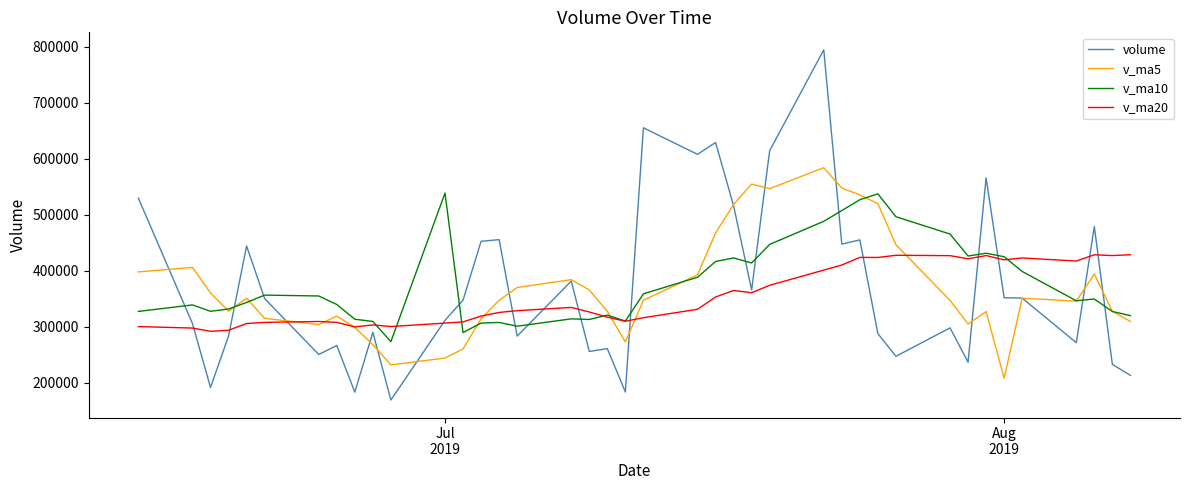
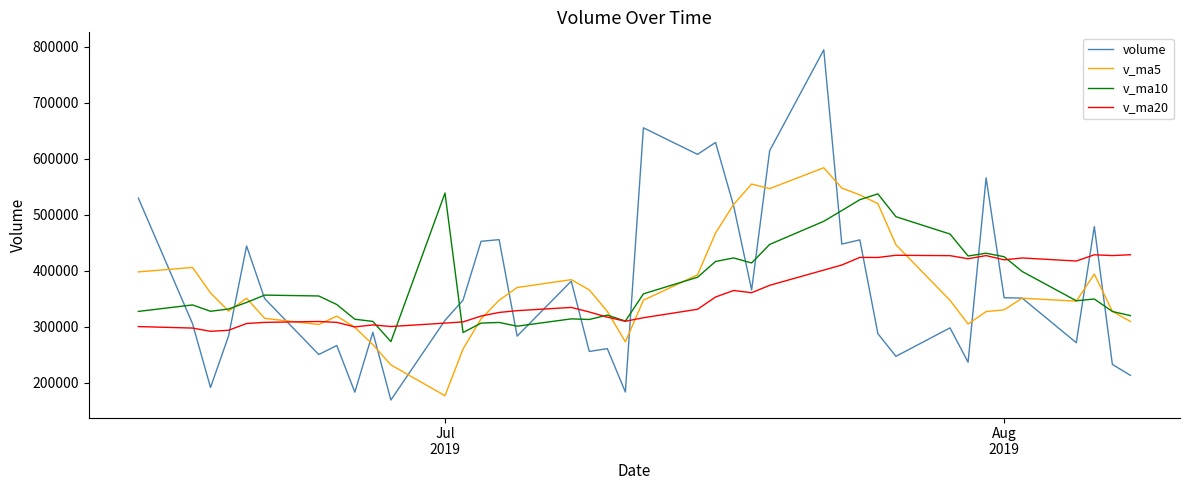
  {
    "volume": {
      "Jul 2019": 310000,
      "Aug 2019": 350000
    },
    "v_ma5": {
-     "Jul 2019": 240000,
-     "Aug 2019": 210000
+     "Jul 2019": 180000,
+     "Aug 2019": 330000
    },
    "v_ma10": {
      "Jul 2019": 540000,
      "Aug 2019": 420000
    },
    "v_ma20": {
      "Jul 2019": 310000,
      "Aug 2019": 420000
    }
  }
